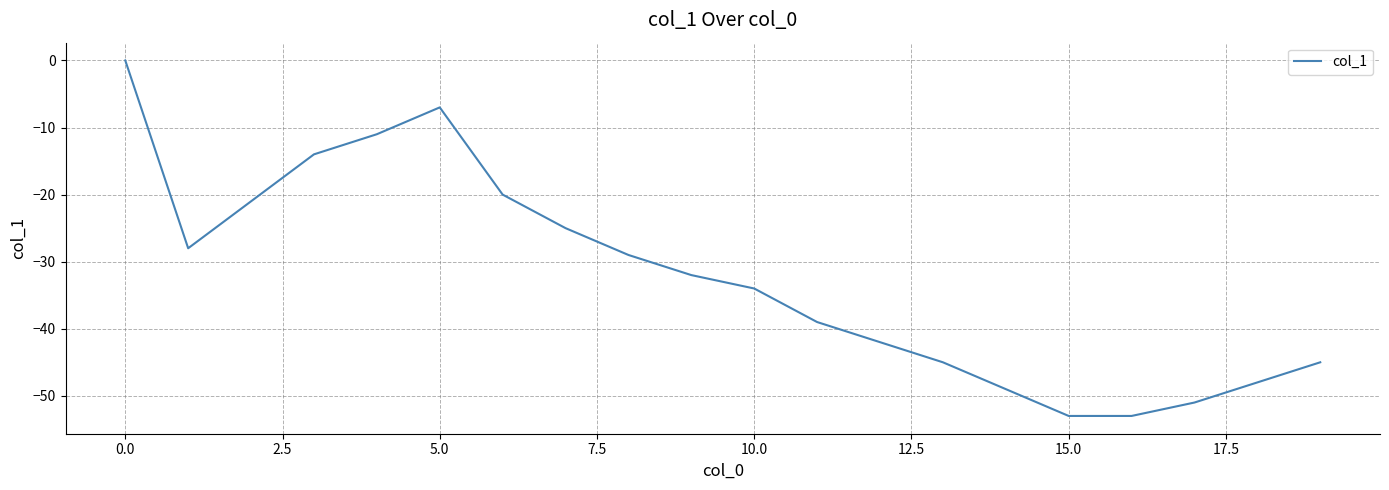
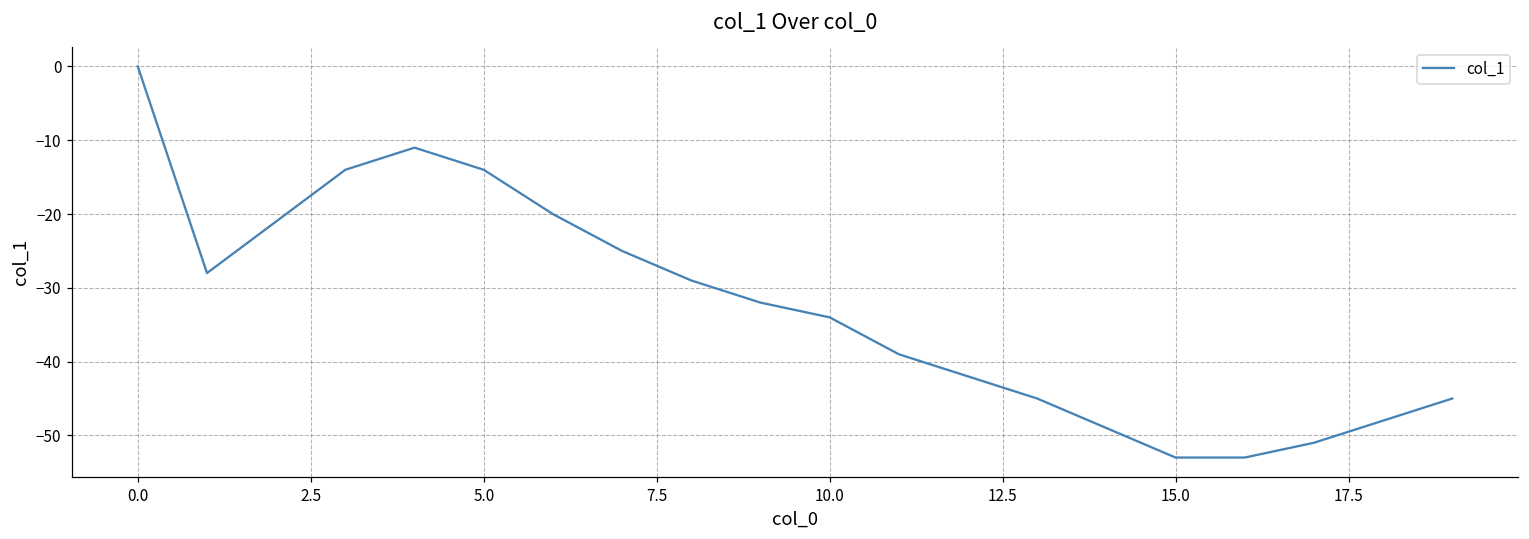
  {
    "0.0": 0,
-   "5.0": -7,
+   "5.0": -14,
    "10.0": -34,
    "15.0": -53
  }
